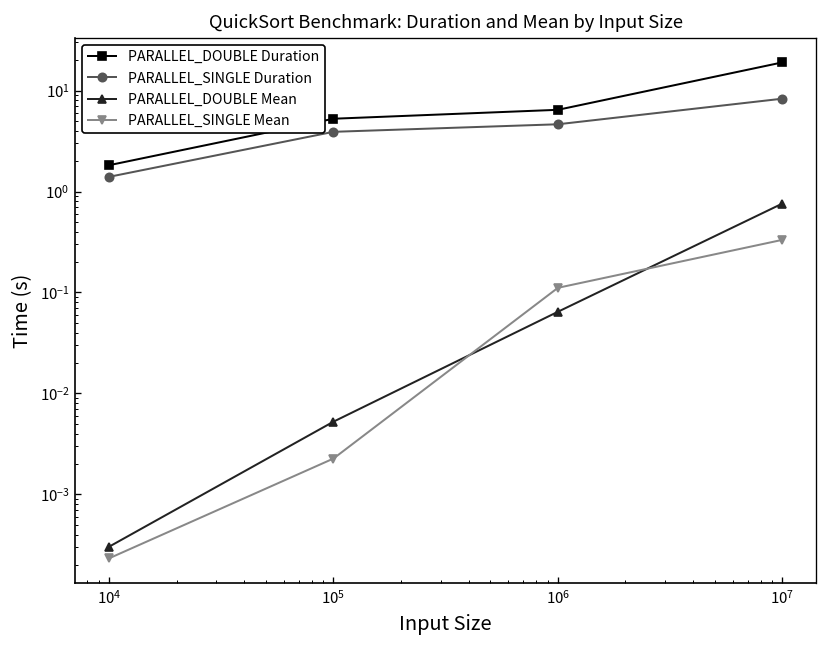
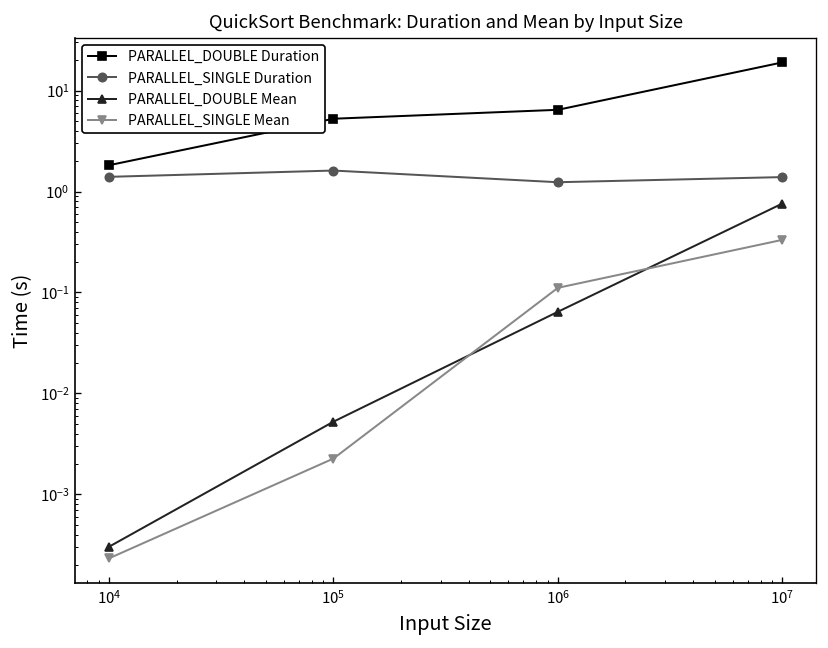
  {
    "PARALLEL_SINGLE Duration": {
      "10^4": 1.4,
-     "10^5": 4,
-     "10^6": 5,
-     "10^7": 8
+     "10^5": 1.6,
+     "10^6": 1.2,
+     "10^7": 1.4
    },
    "PARALLEL_SINGLE Mean": {
      "10^4": 0.00023,
      "10^5": 0.0023,
      "10^6": 0.11,
      "10^7": 0.33
    }
  }
